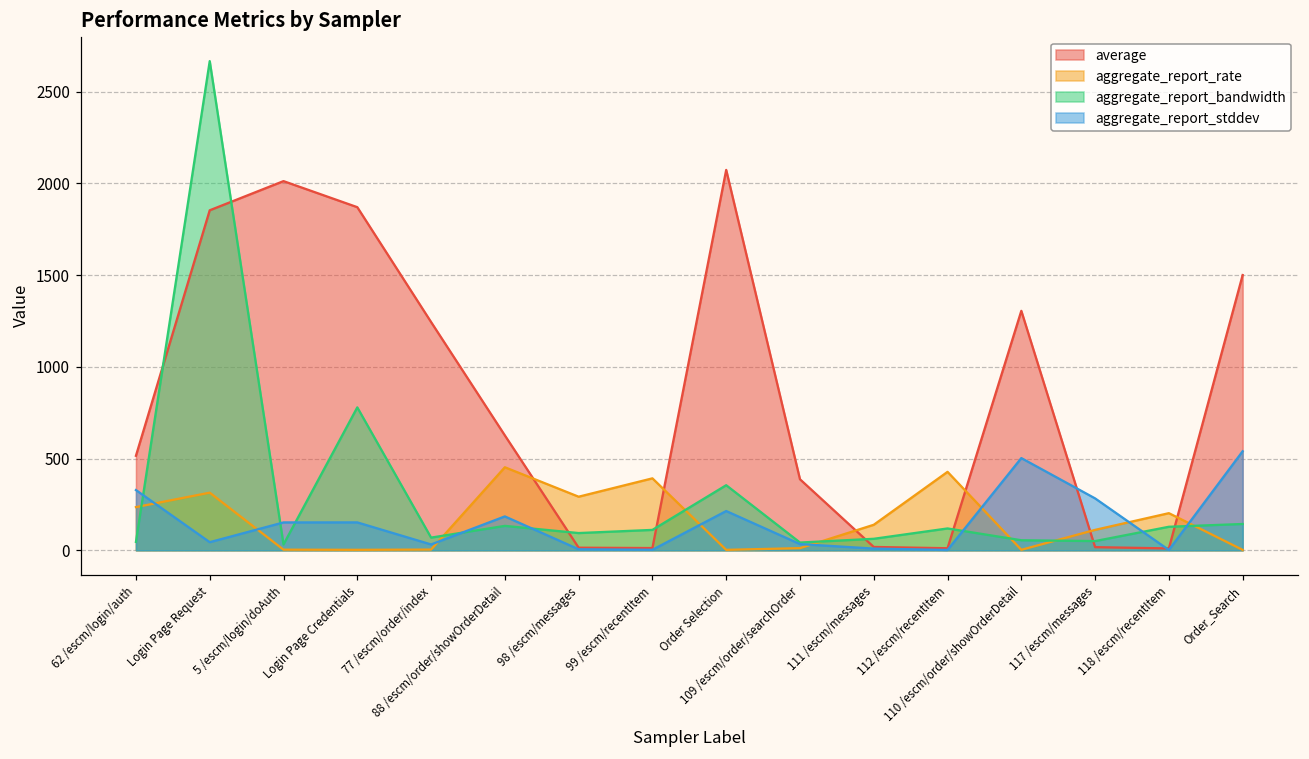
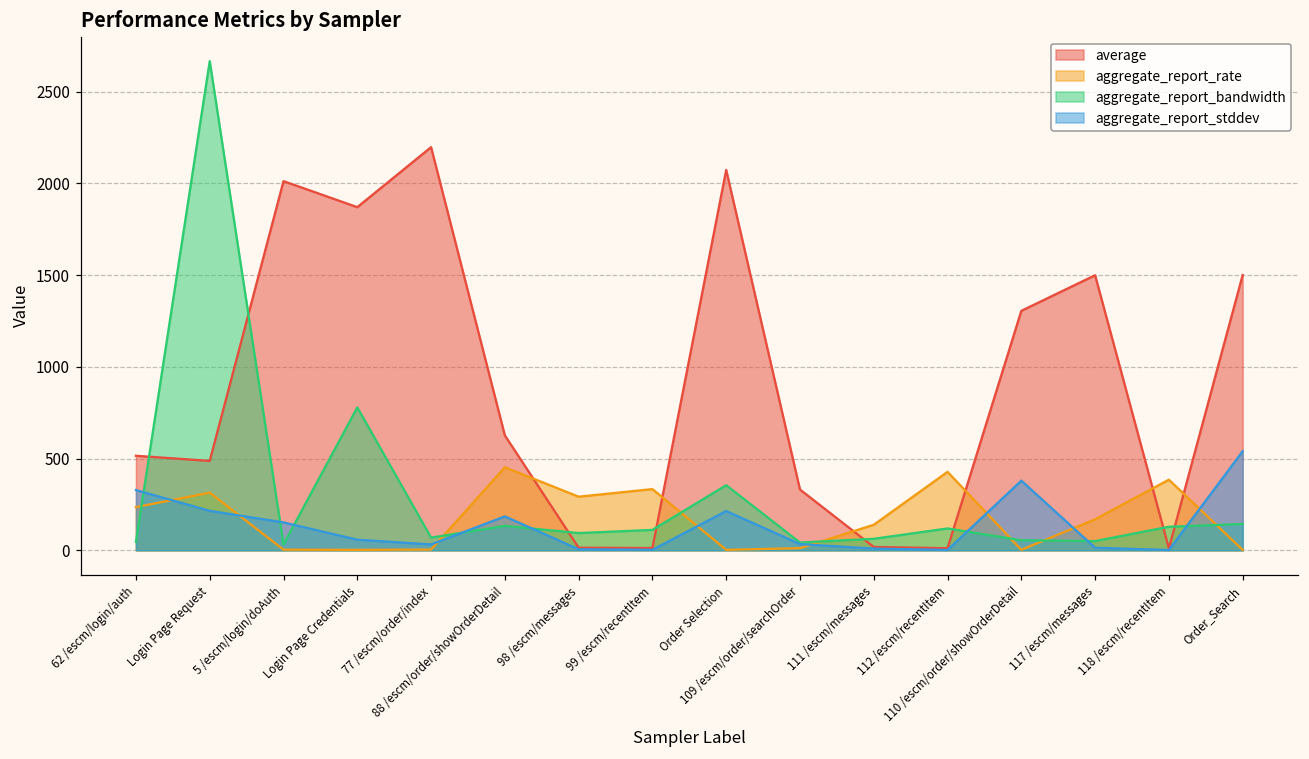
  {
    "average": {
      "62 /escm/login/auth": 520,
-     "Login Page Request": 1850,
+     "Login Page Request": 490,
      "5 /escm/login/doAuth": 2010,
      "Login Page Credentials": 1870,
-     "77 /escm/order/index": 1240,
+     "77 /escm/order/index": 2200,
      "88 /escm/order/showOrderDetail": 630,
      "Order Selection": 2070,
-     "109 /escm/order/searchOrder": 390,
+     "109 /escm/order/searchOrder": 330,
      "110 /escm/order/showOrderDetail": 1310,
-     "117 /escm/messages": 20,
+     "117 /escm/messages": 1500,
      "Order_Search": 1500
    },
    "aggregate_report_rate": {
      "62 /escm/login/auth": 240,
      "Login Page Request": 310,
      "5 /escm/login/doAuth": 0,
      "Login Page Credentials": 0,
      "77 /escm/order/index": 0,
      "88 /escm/order/showOrderDetail": 450,
      "98 /escm/messages": 290,
-     "99 /escm/recentItem": 390,
+     "99 /escm/recentItem": 330,
      "Order Selection": 0,
      "109 /escm/order/searchOrder": 10,
      "111 /escm/messages": 140,
      "112 /escm/recentItem": 430,
      "110 /escm/order/showOrderDetail": 0,
-     "117 /escm/messages": 110,
-     "118 /escm/recentItem": 200,
+     "117 /escm/messages": 170,
+     "118 /escm/recentItem": 380,
      "Order_Search": 0
    },
    "aggregate_report_bandwidth": {
      "62 /escm/login/auth": 50,
      "Login Page Request": 2670,
      "5 /escm/login/doAuth": 30,
      "Login Page Credentials": 780,
      "77 /escm/order/index": 70,
      "88 /escm/order/showOrderDetail": 130,
      "98 /escm/messages": 90,
      "99 /escm/recentItem": 110,
      "Order Selection": 350,
      "111 /escm/messages": 60,
      "112 /escm/recentItem": 120,
      "110 /escm/order/showOrderDetail": 50,
      "117 /escm/messages": 50,
      "118 /escm/recentItem": 130,
      "Order_Search": 140
    },
    "aggregate_report_stddev": {
      "62 /escm/login/auth": 330,
-     "Login Page Request": 40,
+     "Login Page Request": 210,
      "5 /escm/login/doAuth": 150,
-     "Login Page Credentials": 150,
+     "Login Page Credentials": 60,
      "77 /escm/order/index": 30,
      "88 /escm/order/showOrderDetail": 180,
      "Order Selection": 210,
-     "110 /escm/order/showOrderDetail": 500,
-     "117 /escm/messages": 280,
+     "110 /escm/order/showOrderDetail": 380,
+     "117 /escm/messages": 10,
      "Order_Search": 540
    }
  }
